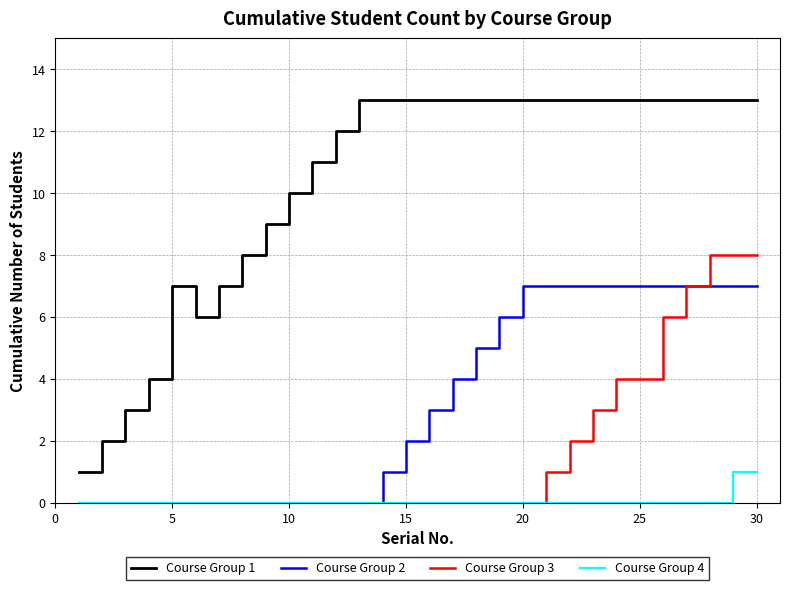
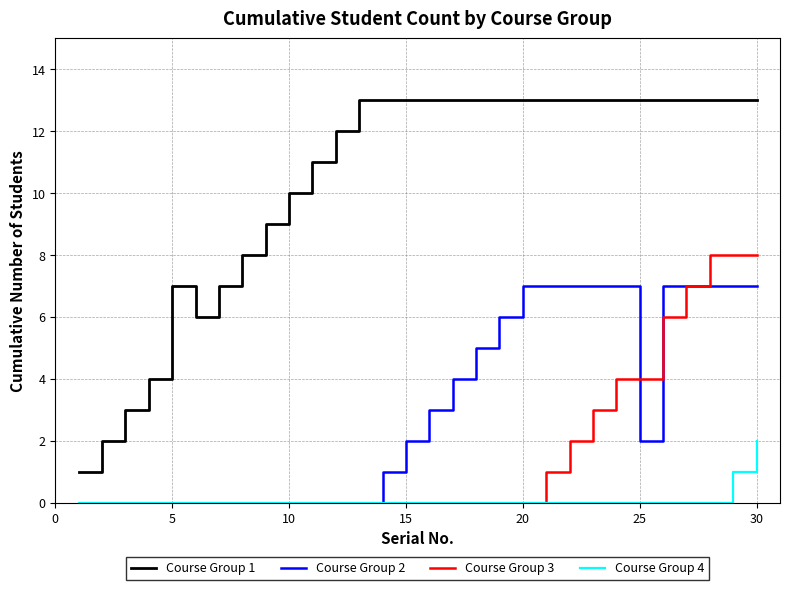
  {
    "Course Group 1": {
      "5": 7,
      "10": 10,
      "15": 13,
      "20": 13,
      "25": 13,
      "30": 13
    },
    "Course Group 2": {
      "15": 2,
      "20": 7,
-     "25": 7,
+     "25": 2,
      "30": 7
    },
    "Course Group 3": {
      "25": 4,
      "30": 8
    },
    "Course Group 4": {
      "25": 0,
-     "30": 1
+     "30": 2
    }
  }
